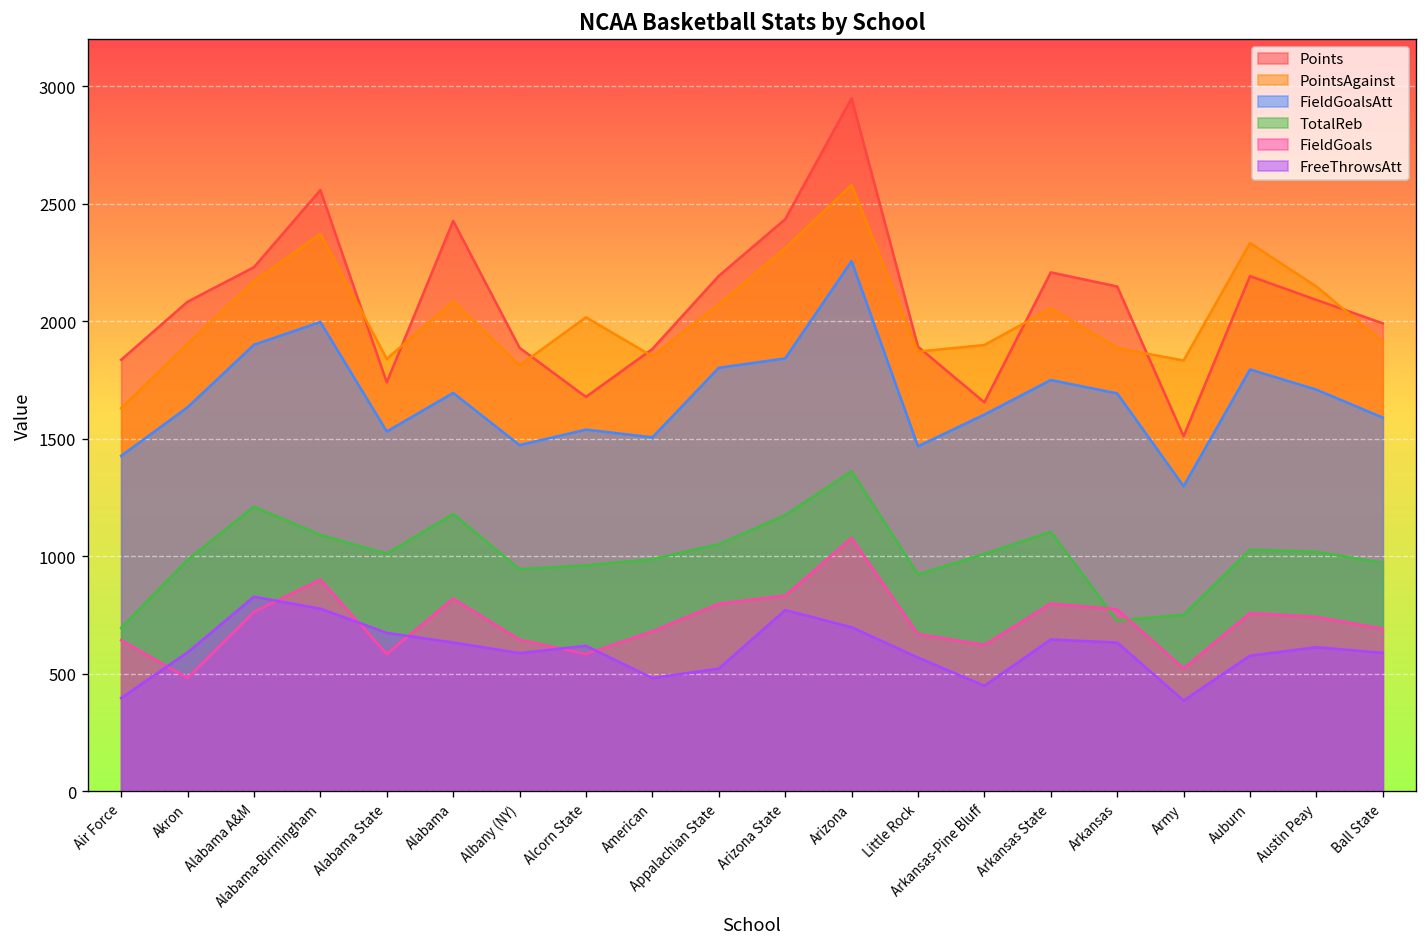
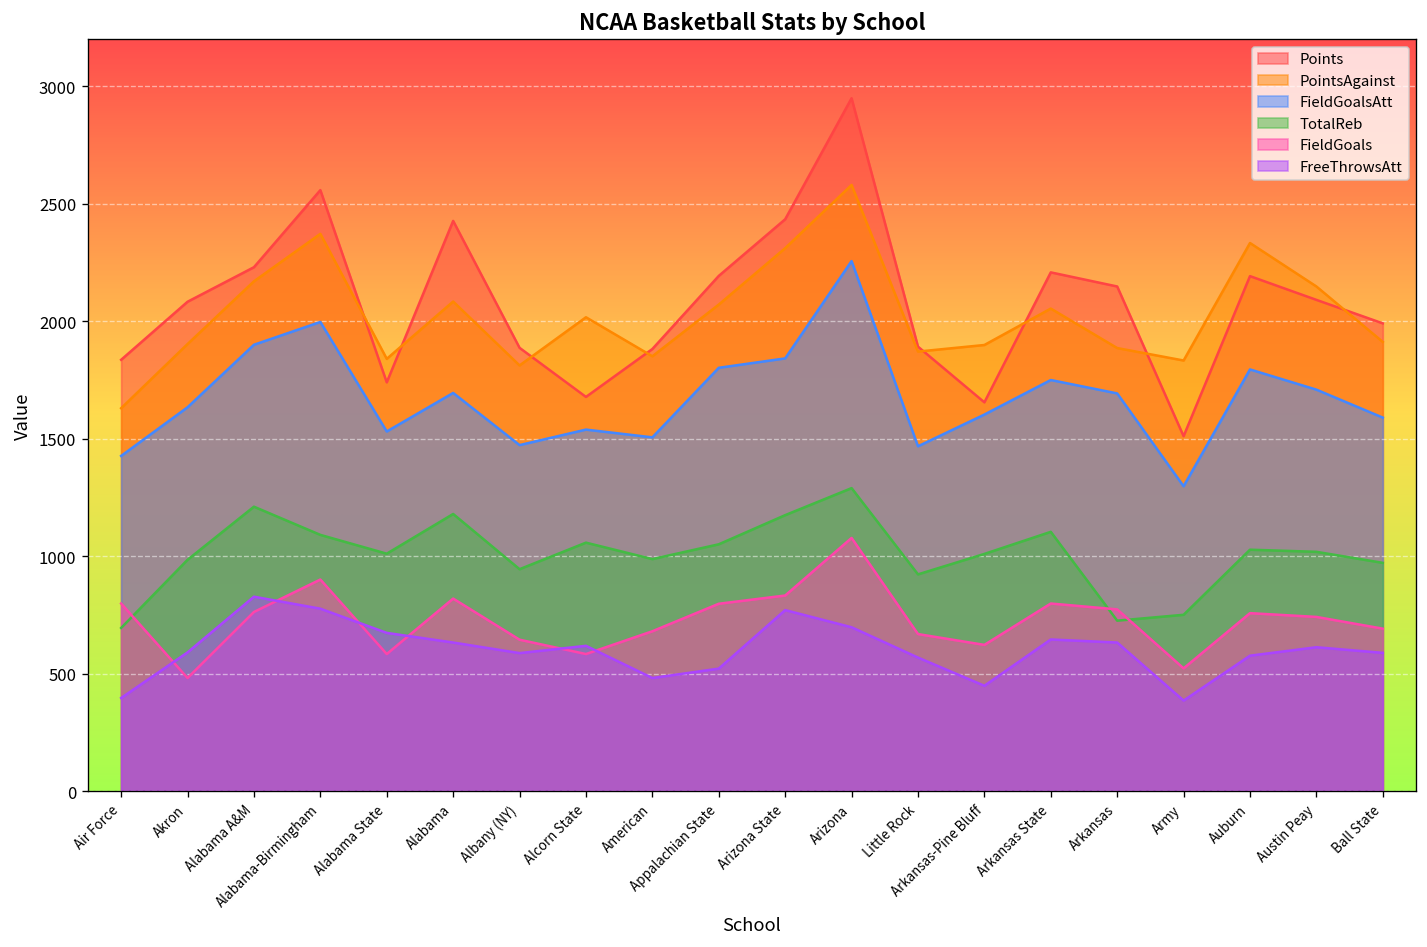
  {
    "Points": {
      "Air Force": 1840,
      "Akron": 2080,
      "Alabama A&M": 2230,
      "Alabama-Birmingham": 2560,
      "Alabama State": 1740,
      "Alabama": 2430,
      "Albany (NY)": 1890,
      "Alcorn State": 1680,
      "American": 1880,
      "Appalachian State": 2190,
      "Arizona State": 2430,
      "Arizona": 2950,
      "Little Rock": 1890,
      "Arkansas-Pine Bluff": 1650,
      "Arkansas State": 2210,
      "Arkansas": 2150,
      "Army": 1510,
      "Auburn": 2190,
      "Austin Peay": 2090,
      "Ball State": 1990
    },
    "PointsAgainst": {
      "Air Force": 1630,
      "Akron": 1900,
      "Alabama A&M": 2170,
      "Alabama-Birmingham": 2370,
      "Alabama State": 1840,
      "Alabama": 2080,
      "Albany (NY)": 1810,
      "Alcorn State": 2020,
      "American": 1850,
      "Appalachian State": 2070,
      "Arizona State": 2310,
      "Arizona": 2580,
      "Little Rock": 1870,
      "Arkansas-Pine Bluff": 1900,
      "Arkansas State": 2050,
      "Arkansas": 1890,
      "Army": 1830,
      "Auburn": 2330,
      "Austin Peay": 2150,
      "Ball State": 1910
    },
    "FieldGoalsAtt": {
      "Air Force": 1430,
      "Akron": 1630,
      "Alabama A&M": 1900,
      "Alabama-Birmingham": 2000,
      "Alabama State": 1530,
      "Alabama": 1690,
      "Albany (NY)": 1470,
      "Alcorn State": 1540,
      "American": 1510,
      "Appalachian State": 1800,
      "Arizona State": 1840,
      "Arizona": 2260,
      "Little Rock": 1470,
      "Arkansas-Pine Bluff": 1600,
      "Arkansas State": 1750,
      "Arkansas": 1690,
      "Army": 1300,
      "Auburn": 1790,
      "Austin Peay": 1710,
      "Ball State": 1590
    },
    "TotalReb": {
      "Air Force": 690,
      "Akron": 980,
      "Alabama A&M": 1210,
      "Alabama-Birmingham": 1090,
      "Alabama State": 1010,
      "Alabama": 1180,
      "Albany (NY)": 940,
-     "Alcorn State": 960,
+     "Alcorn State": 1060,
      "American": 990,
      "Appalachian State": 1050,
      "Arizona State": 1170,
-     "Arizona": 1360,
+     "Arizona": 1290,
      "Little Rock": 920,
      "Arkansas-Pine Bluff": 1010,
      "Arkansas State": 1100,
      "Arkansas": 730,
      "Army": 750,
      "Auburn": 1030,
      "Austin Peay": 1020,
      "Ball State": 970
    },
    "FieldGoals": {
-     "Air Force": 640,
+     "Air Force": 800,
      "Akron": 480,
      "Alabama A&M": 760,
      "Alabama-Birmingham": 900,
      "Alabama State": 580,
      "Alabama": 820,
      "Albany (NY)": 640,
      "Alcorn State": 580,
      "American": 680,
      "Appalachian State": 800,
      "Arizona State": 830,
      "Arizona": 1080,
      "Little Rock": 670,
      "Arkansas-Pine Bluff": 620,
      "Arkansas State": 800,
      "Arkansas": 770,
      "Army": 520,
      "Auburn": 760,
      "Austin Peay": 740,
      "Ball State": 690
    },
    "FreeThrowsAtt": {
      "Air Force": 400,
      "Akron": 590,
      "Alabama A&M": 830,
      "Alabama-Birmingham": 780,
      "Alabama State": 670,
      "Alabama": 630,
      "Albany (NY)": 590,
      "Alcorn State": 620,
      "American": 480,
      "Appalachian State": 520,
      "Arizona State": 770,
      "Arizona": 700,
      "Little Rock": 570,
      "Arkansas-Pine Bluff": 450,
      "Arkansas State": 650,
      "Arkansas": 630,
      "Army": 390,
      "Auburn": 580,
      "Austin Peay": 610,
      "Ball State": 590
    }
  }
